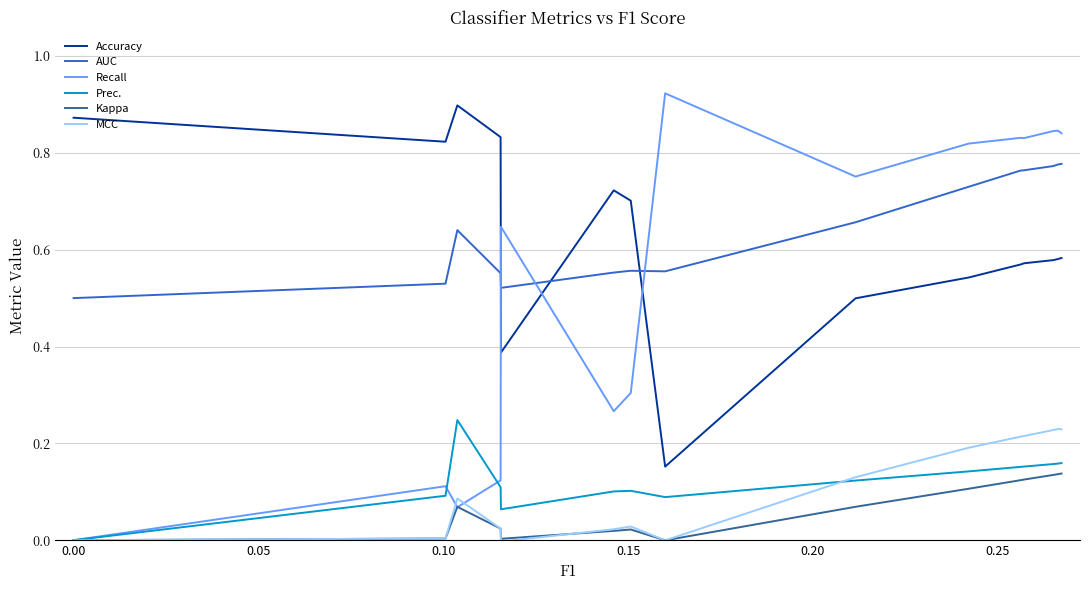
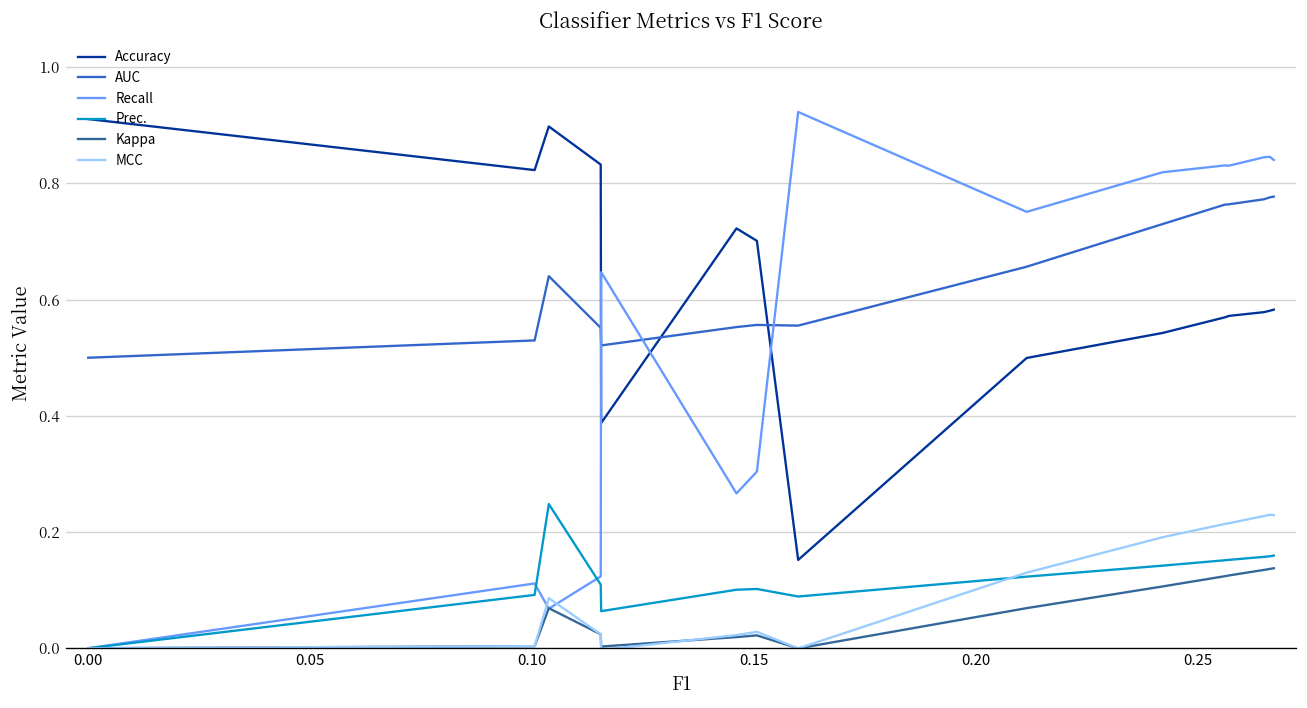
  {
    "Accuracy": {
-     "0.00": 0.87
+     "0.00": 0.91
    }
  }
